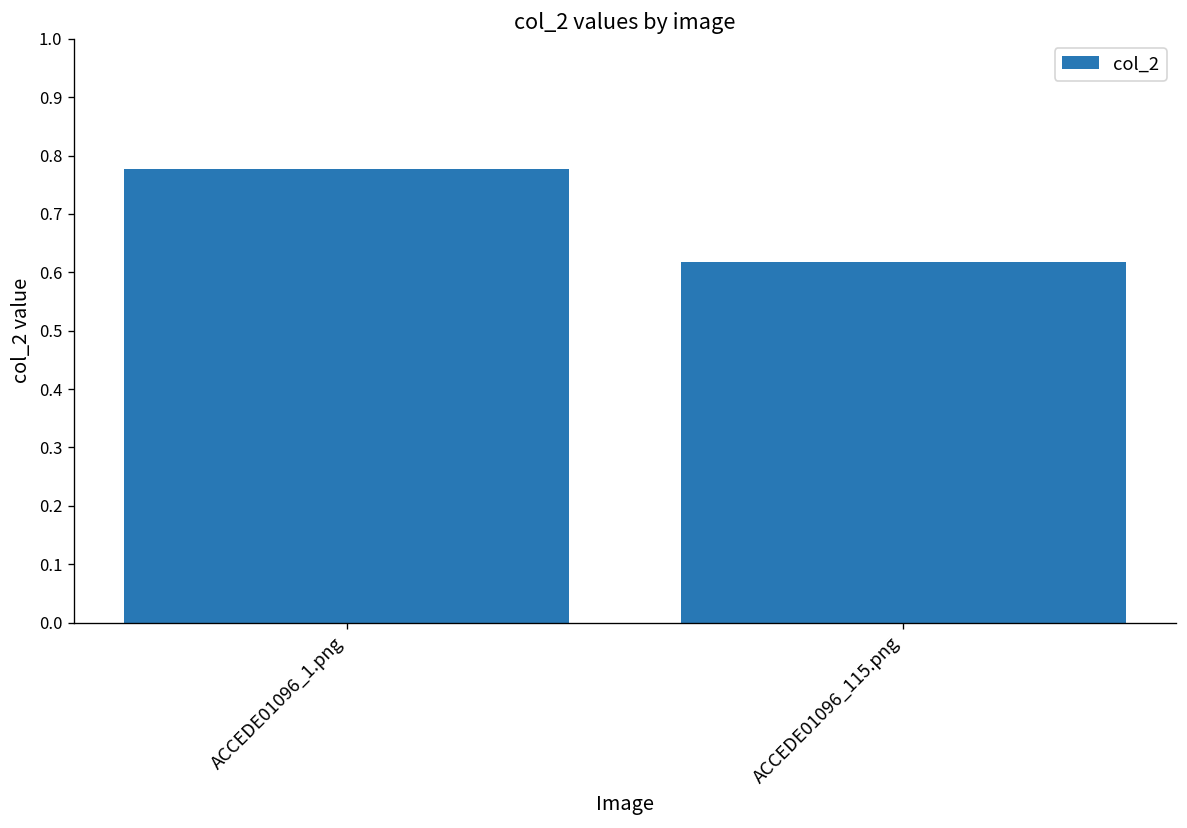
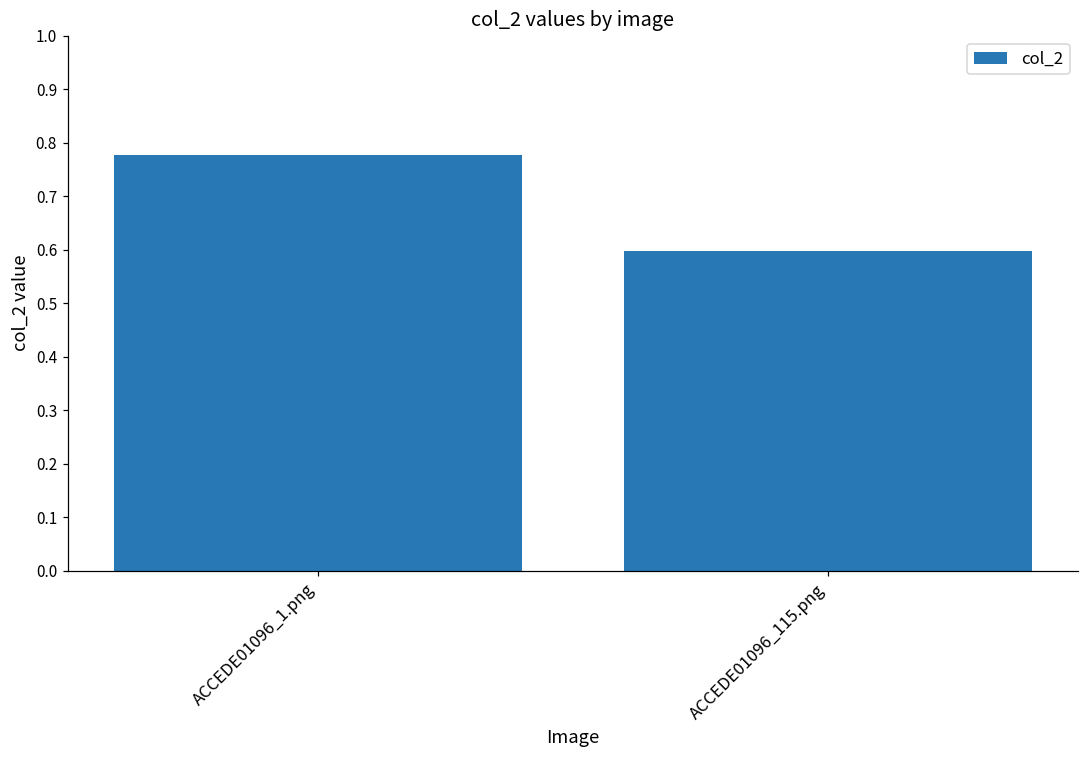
  {
    "ACCEDE01096_1.png": 0.78,
-   "ACCEDE01096_115.png": 0.62
+   "ACCEDE01096_115.png": 0.60
  }
